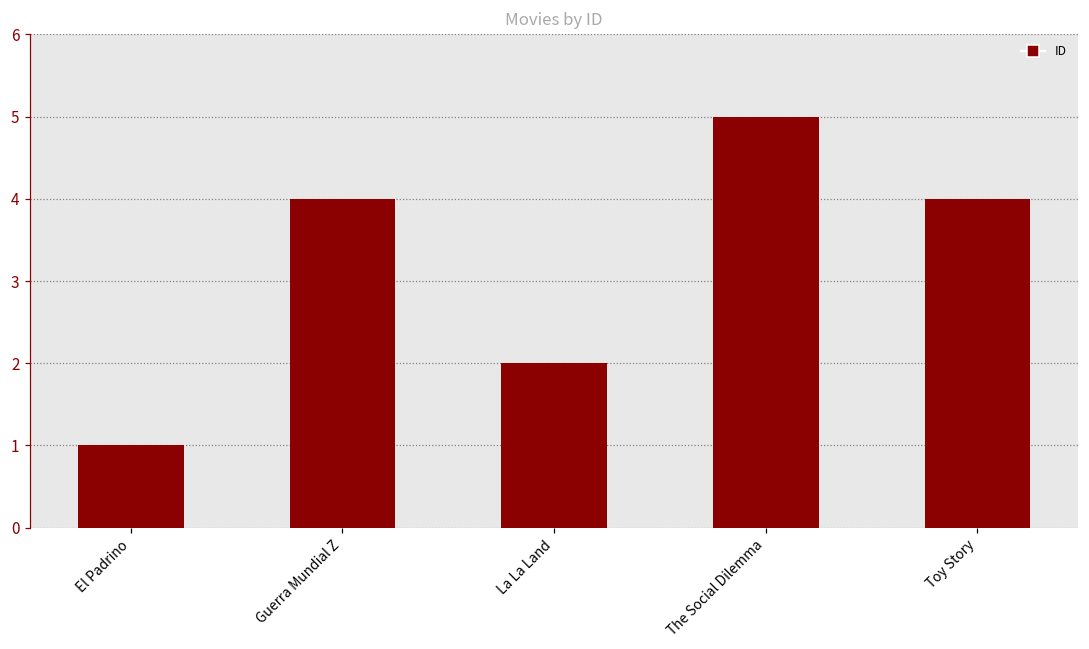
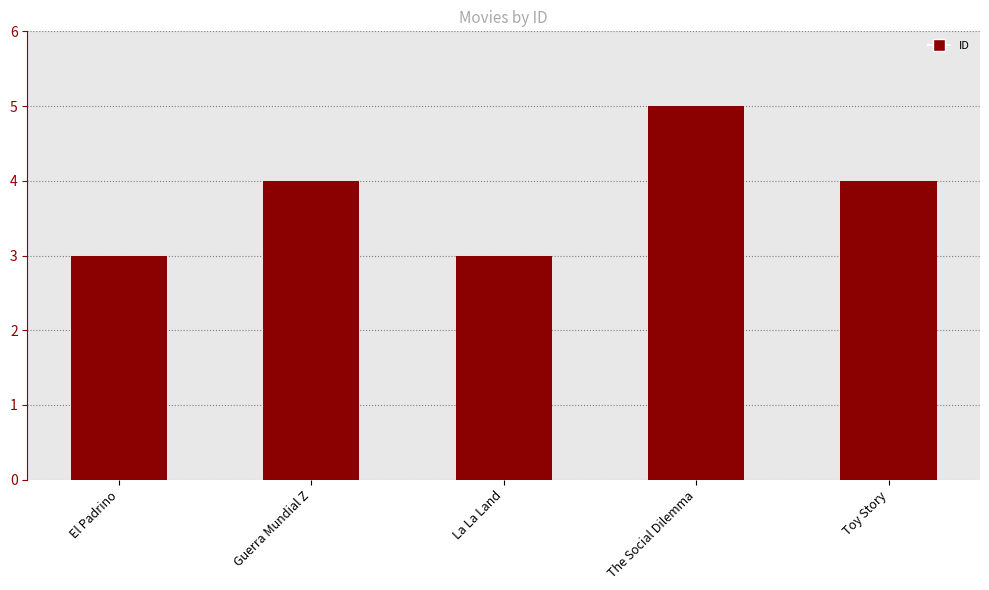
  {
-   "El Padrino": 1,
+   "El Padrino": 3,
    "Guerra Mundial Z": 4,
-   "La La Land": 2,
+   "La La Land": 3,
    "The Social Dilemma": 5,
    "Toy Story": 4
  }
